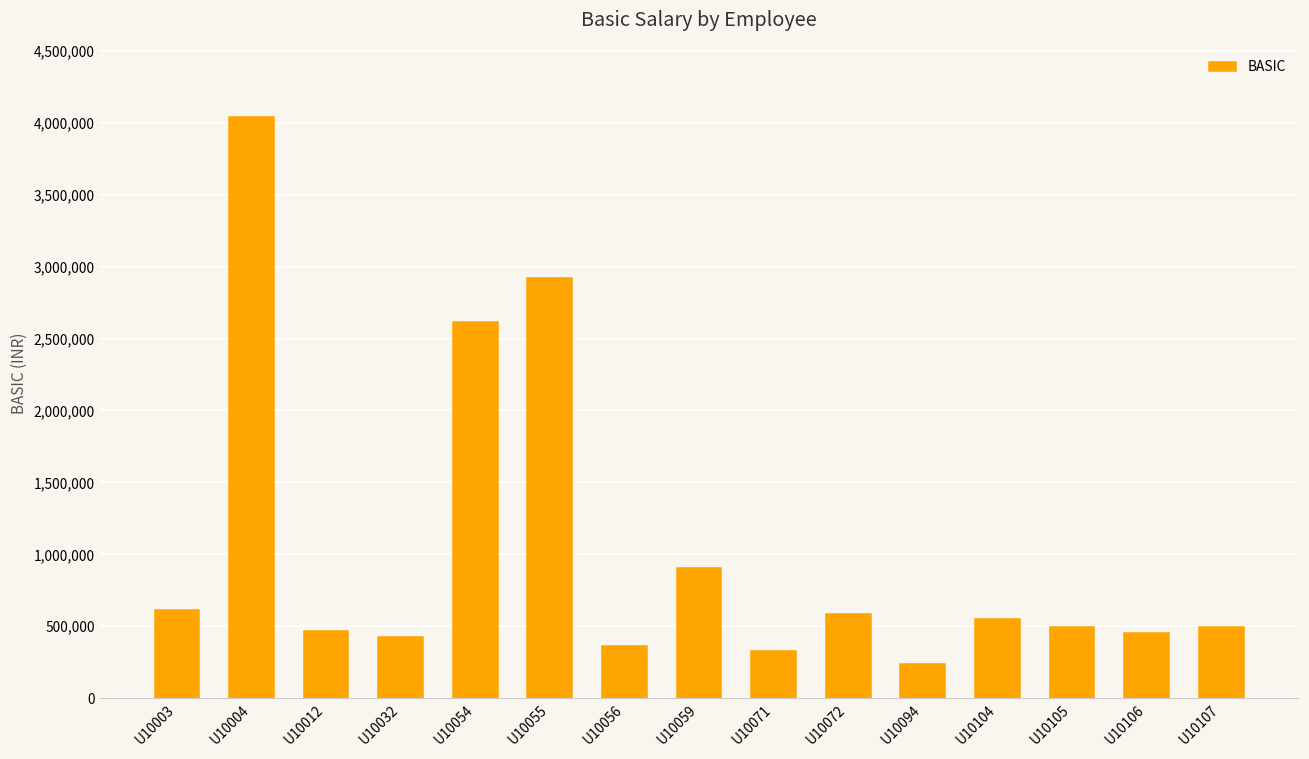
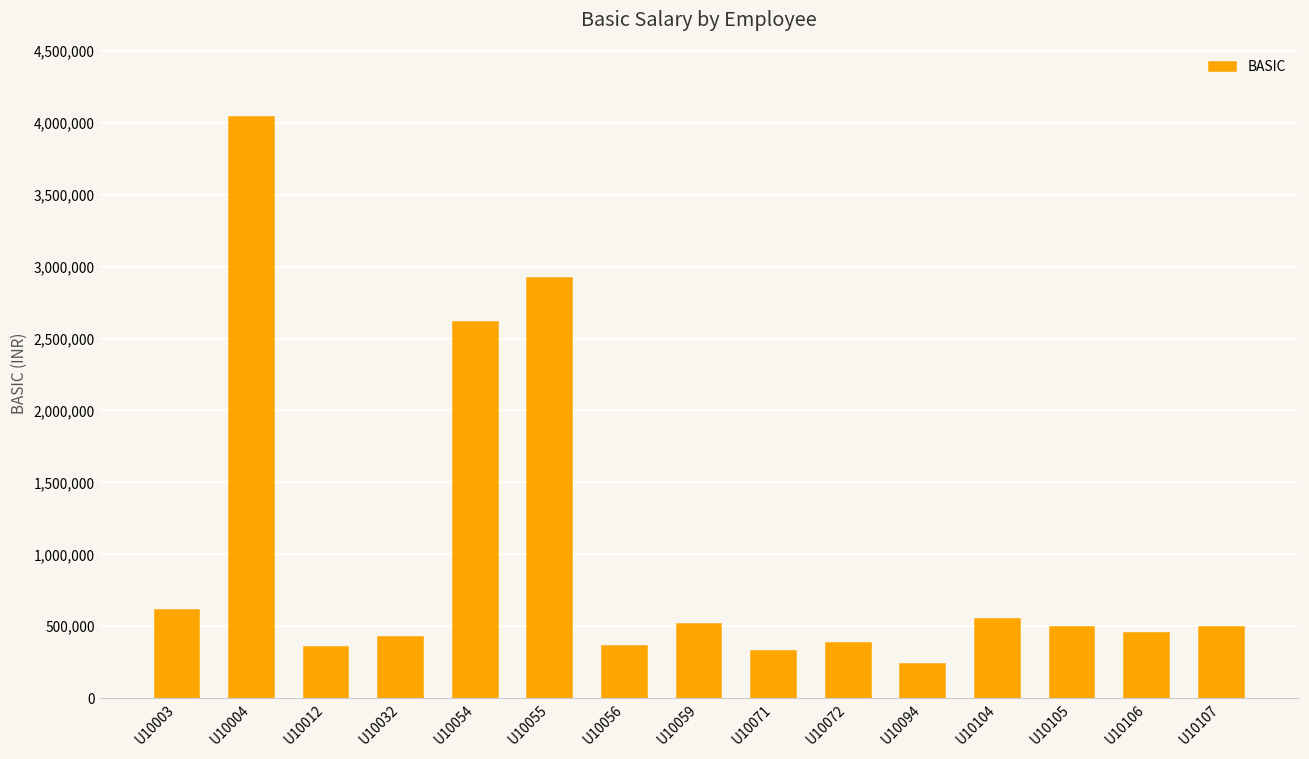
  {
    "U10003": "620,000",
    "U10004": "4,040,000",
-   "U10012": "460,000",
+   "U10012": "360,000",
    "U10032": "430,000",
    "U10054": "2,610,000",
    "U10055": "2,920,000",
    "U10056": "360,000",
-   "U10059": "910,000",
+   "U10059": "510,000",
    "U10071": "330,000",
-   "U10072": "580,000",
+   "U10072": "390,000",
    "U10094": "230,000",
    "U10104": "550,000",
    "U10105": "500,000",
    "U10106": "450,000",
    "U10107": "490,000"
  }
